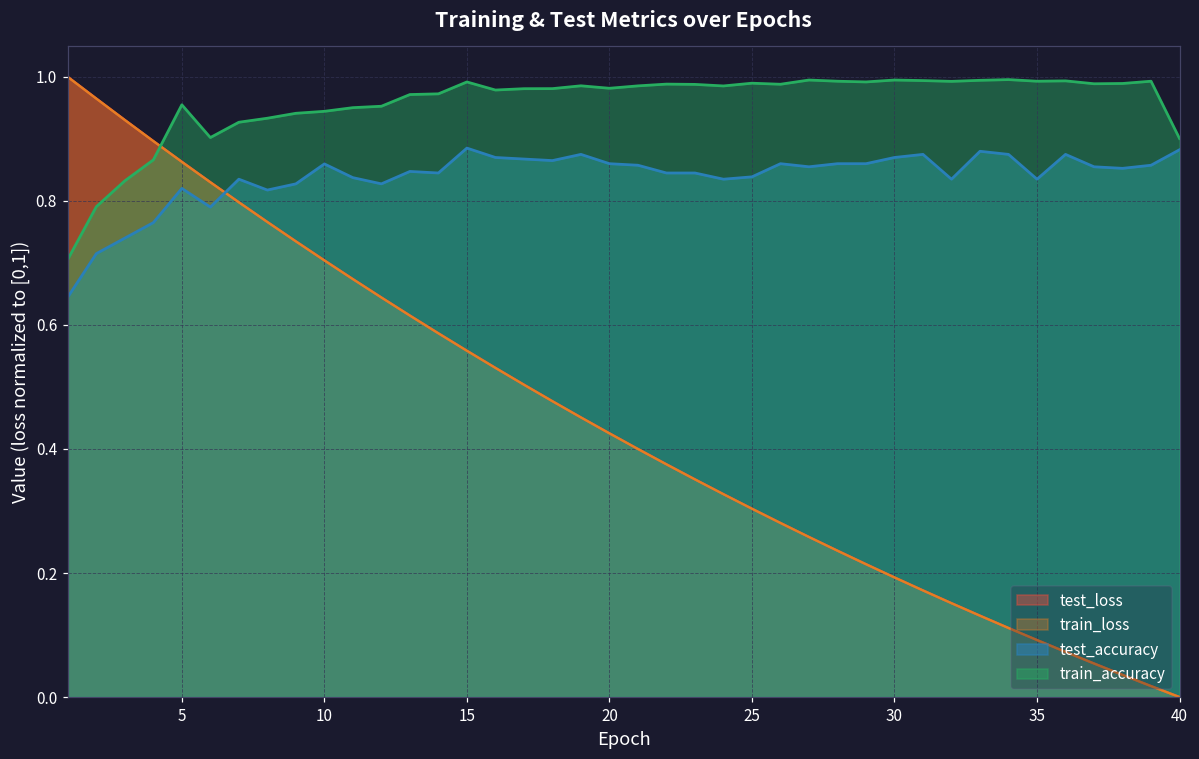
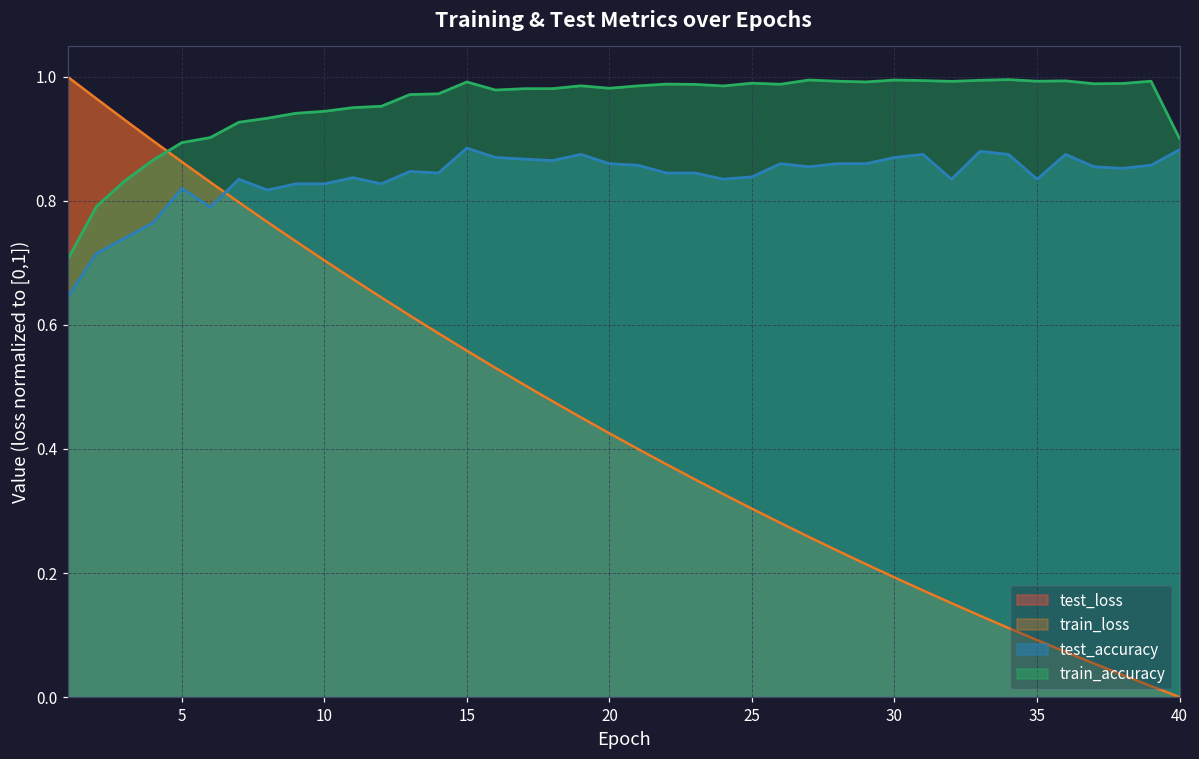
  {
    "test_accuracy": {
      "5": 0.82,
-     "10": 0.86,
+     "10": 0.83,
      "15": 0.89,
      "20": 0.86,
      "25": 0.84,
      "30": 0.87,
      "35": 0.83,
      "40": 0.88
    },
    "train_accuracy": {
-     "5": 0.95,
+     "5": 0.89,
      "10": 0.94,
      "15": 0.99,
      "20": 0.98,
      "25": 0.99,
      "30": 0.99,
      "35": 0.99,
      "40": 0.90
    }
  }
